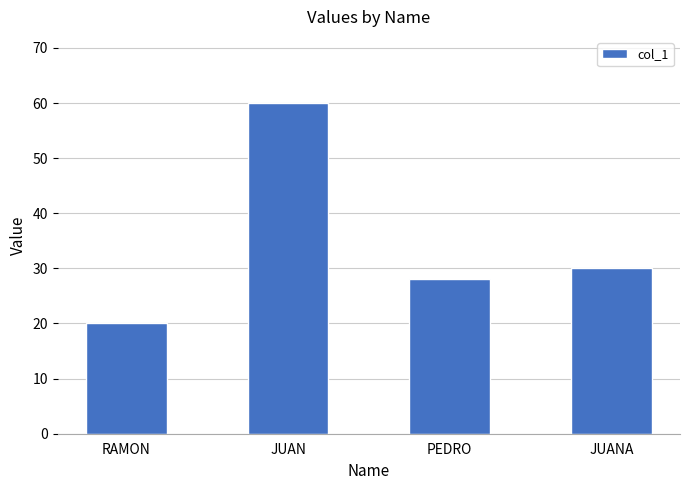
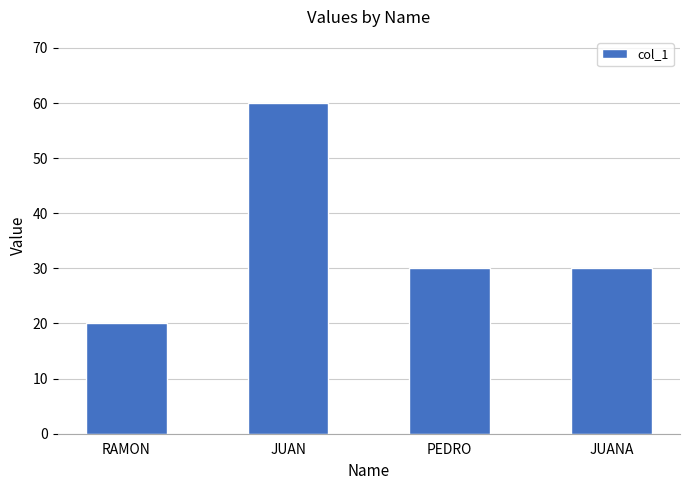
  {
    "RAMON": 20,
    "JUAN": 60,
-   "PEDRO": 28,
+   "PEDRO": 30,
    "JUANA": 30
  }
